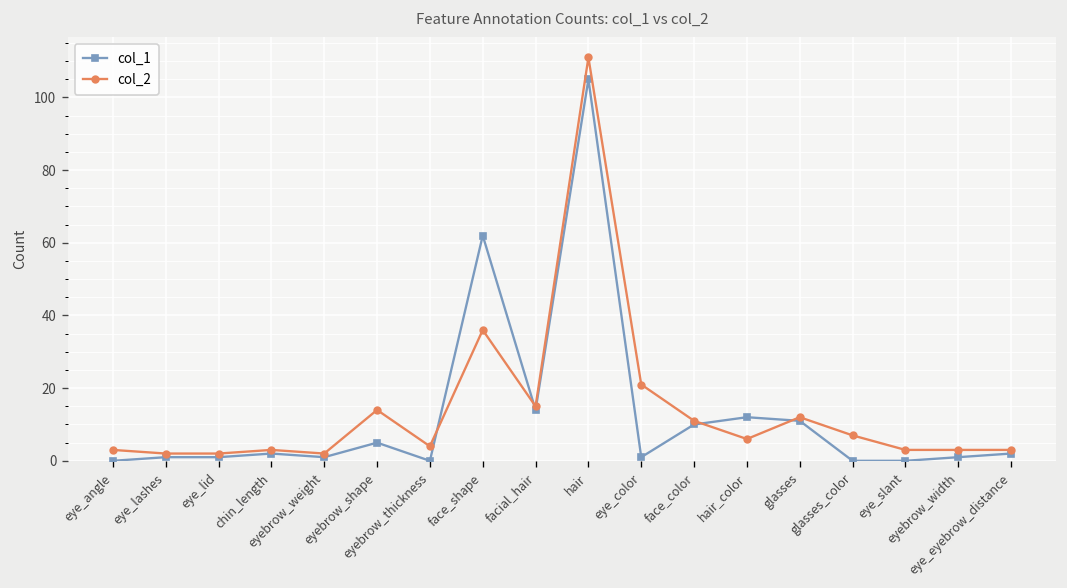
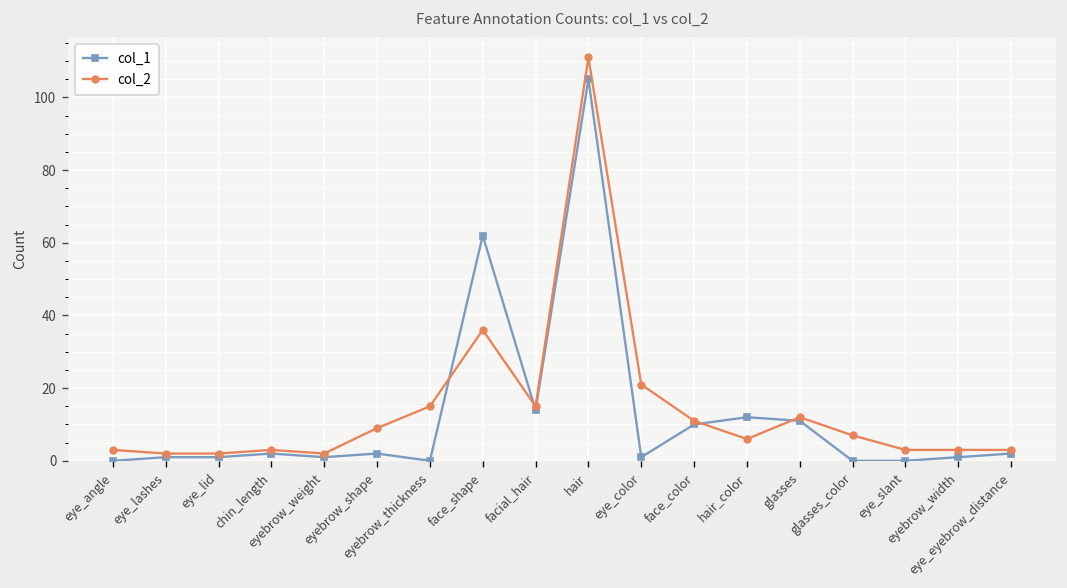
  {
    "col_1": {
      "eye_angle": 0,
      "eye_lashes": 1,
      "eye_lid": 1,
      "chin_length": 2,
      "eyebrow_weight": 1,
-     "eyebrow_shape": 5,
+     "eyebrow_shape": 2,
      "eyebrow_thickness": 0,
      "face_shape": 62,
      "facial_hair": 14,
      "hair": 105,
      "eye_color": 1,
      "face_color": 10,
      "hair_color": 12,
      "glasses": 11,
      "glasses_color": 0,
      "eye_slant": 0,
      "eyebrow_width": 1,
      "eye_eyebrow_distance": 2
    },
    "col_2": {
      "eye_angle": 3,
      "eye_lashes": 2,
      "eye_lid": 2,
      "chin_length": 3,
      "eyebrow_weight": 2,
-     "eyebrow_shape": 14,
-     "eyebrow_thickness": 4,
+     "eyebrow_shape": 9,
+     "eyebrow_thickness": 15,
      "face_shape": 36,
      "facial_hair": 15,
      "hair": 111,
      "eye_color": 21,
      "face_color": 11,
      "hair_color": 6,
      "glasses": 12,
      "glasses_color": 7,
      "eye_slant": 3,
      "eyebrow_width": 3,
      "eye_eyebrow_distance": 3
    }
  }
